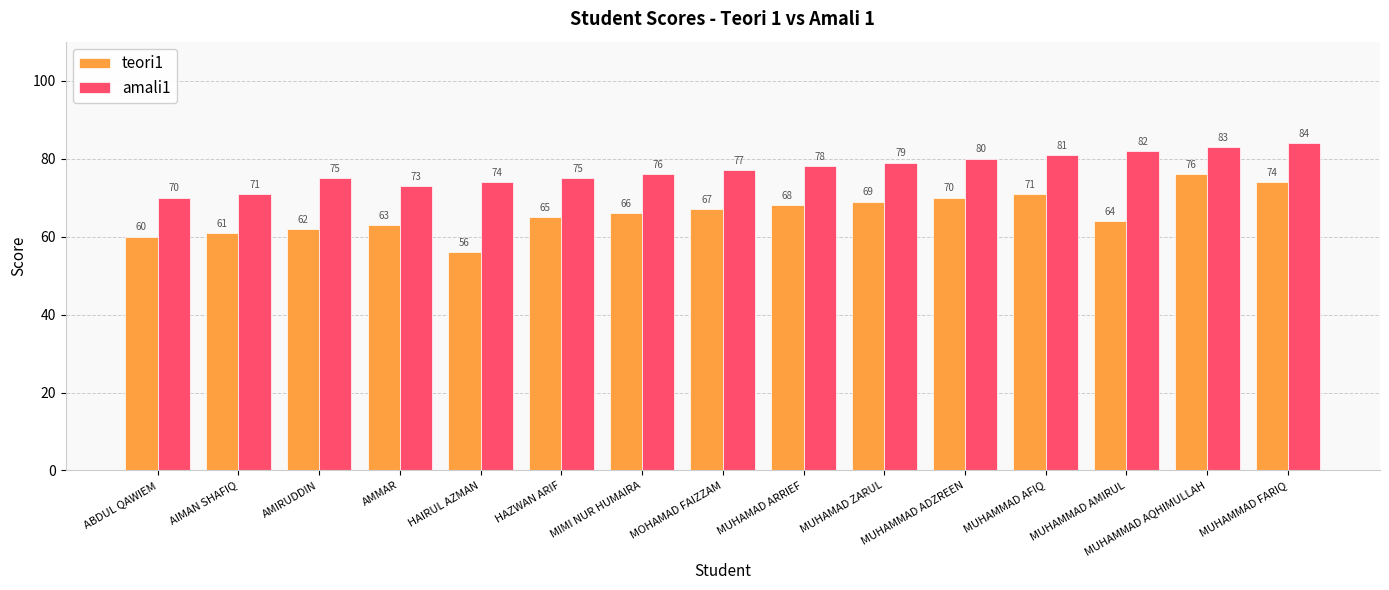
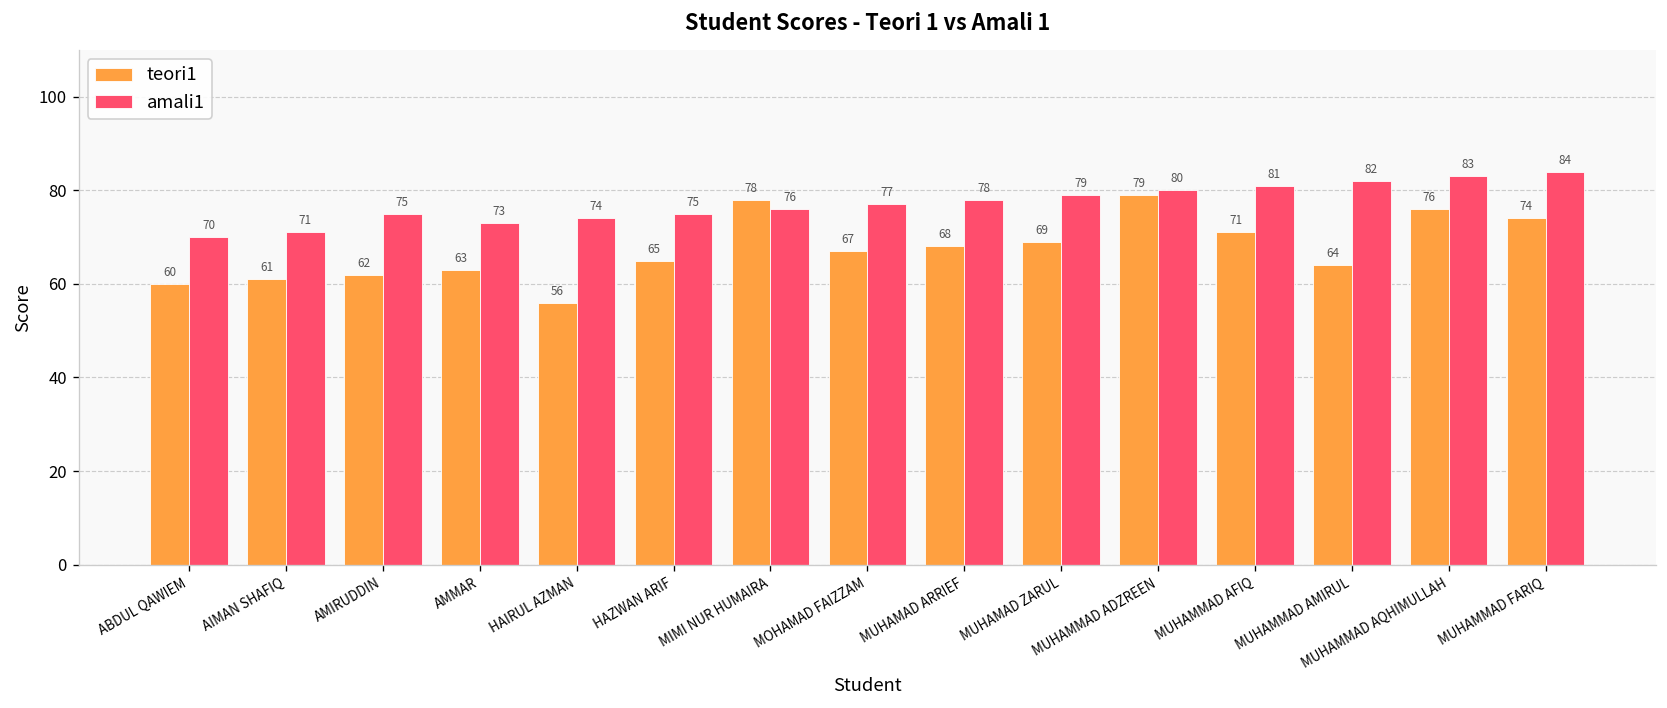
  {
    "teori1": {
      "ABDUL QAWIEM": 60,
      "AIMAN SHAFIQ": 61,
      "AMIRUDDIN": 62,
      "AMMAR": 63,
      "HAIRUL AZMAN": 56,
      "HAZWAN ARIF": 65,
-     "MIMI NUR HUMAIRA": 66,
+     "MIMI NUR HUMAIRA": 78,
      "MOHAMAD FAIZZAM": 67,
      "MUHAMAD ARRIEF": 68,
      "MUHAMAD ZARUL": 69,
-     "MUHAMMAD ADZREEN": 70,
+     "MUHAMMAD ADZREEN": 79,
      "MUHAMMAD AFIQ": 71,
      "MUHAMMAD AMIRUL": 64,
      "MUHAMMAD AQHIMULLAH": 76,
      "MUHAMMAD FARIQ": 74
    },
    "amali1": {
      "ABDUL QAWIEM": 70,
      "AIMAN SHAFIQ": 71,
      "AMIRUDDIN": 75,
      "AMMAR": 73,
      "HAIRUL AZMAN": 74,
      "HAZWAN ARIF": 75,
      "MIMI NUR HUMAIRA": 76,
      "MOHAMAD FAIZZAM": 77,
      "MUHAMAD ARRIEF": 78,
      "MUHAMAD ZARUL": 79,
      "MUHAMMAD ADZREEN": 80,
      "MUHAMMAD AFIQ": 81,
      "MUHAMMAD AMIRUL": 82,
      "MUHAMMAD AQHIMULLAH": 83,
      "MUHAMMAD FARIQ": 84
    }
  }
